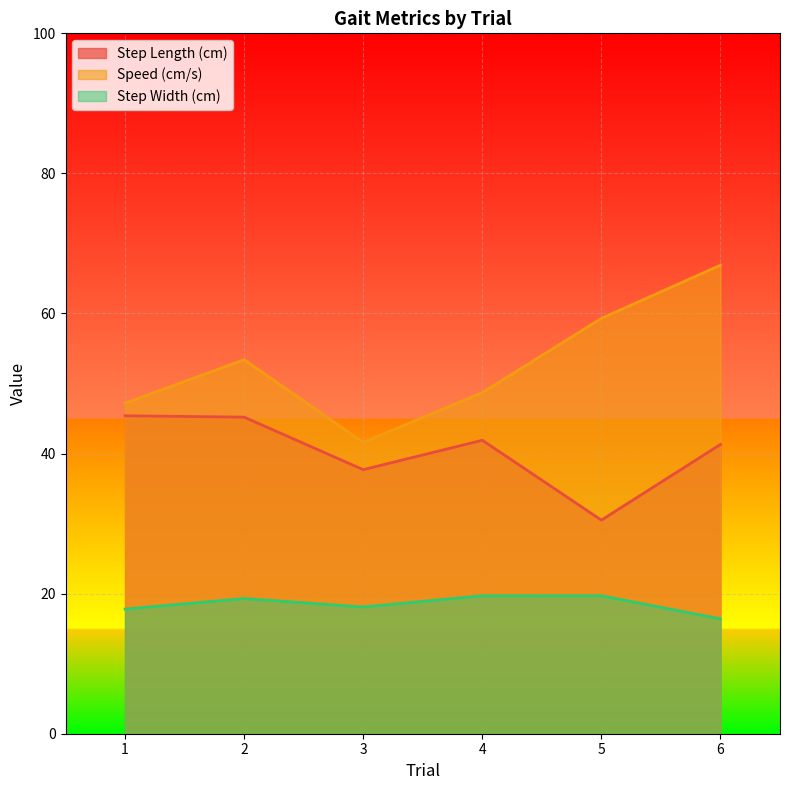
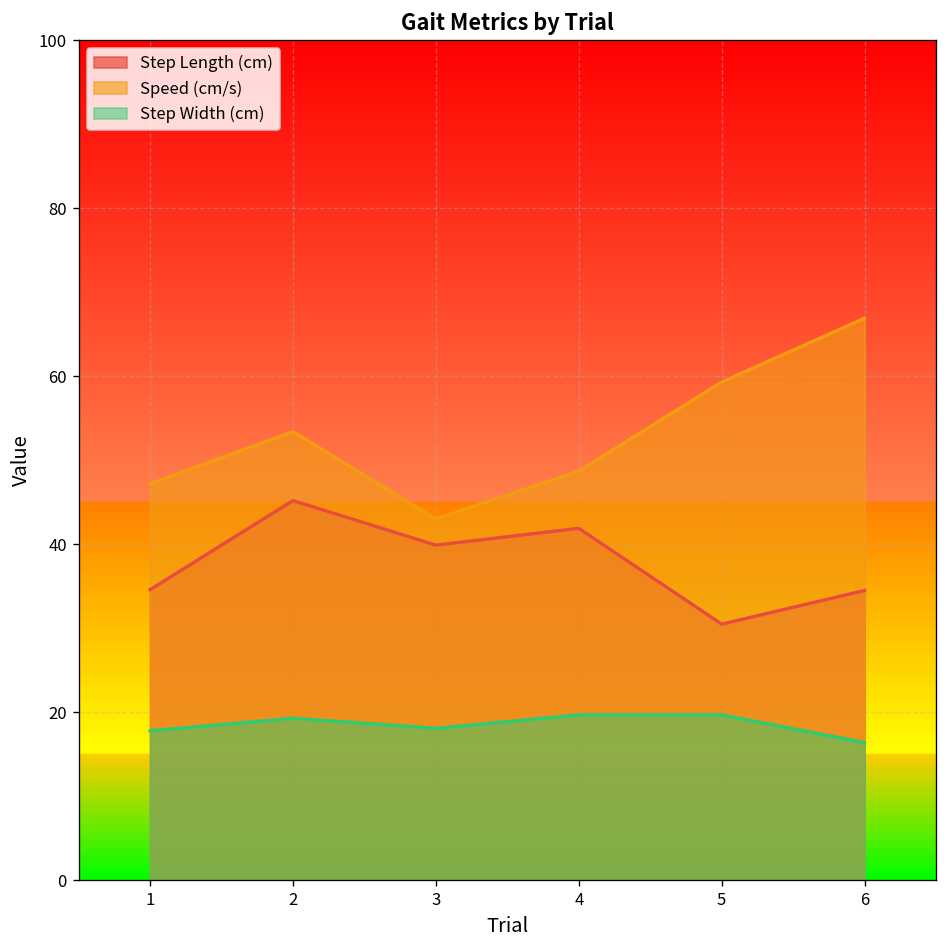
  {
    "Step Length (cm)": {
-     "1": 45,
+     "1": 35,
      "2": 45,
-     "3": 38,
+     "3": 40,
      "4": 42,
      "5": 31,
-     "6": 41
+     "6": 35
    },
    "Speed (cm/s)": {
      "1": 47,
      "2": 53,
-     "3": 42,
+     "3": 43,
      "4": 49,
      "5": 59,
      "6": 67
    },
    "Step Width (cm)": {
      "1": 18,
      "2": 19,
      "3": 18,
      "4": 20,
      "5": 20,
      "6": 16
    }
  }
